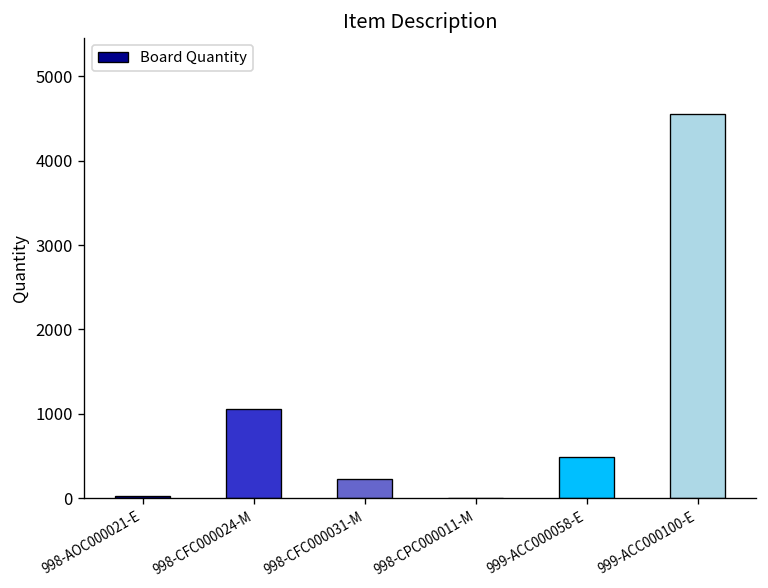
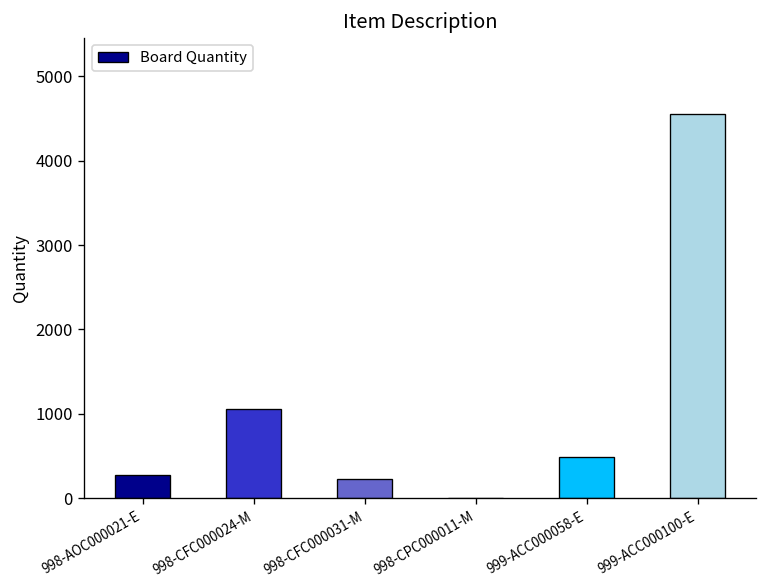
  {
-   "998-AOC000021-E": 0,
+   "998-AOC000021-E": 300,
    "998-CFC000024-M": 1100,
    "998-CFC000031-M": 200,
    "998-CPC000011-M": 0,
    "999-ACC000058-E": 500,
    "999-ACC000100-E": 4600
  }
